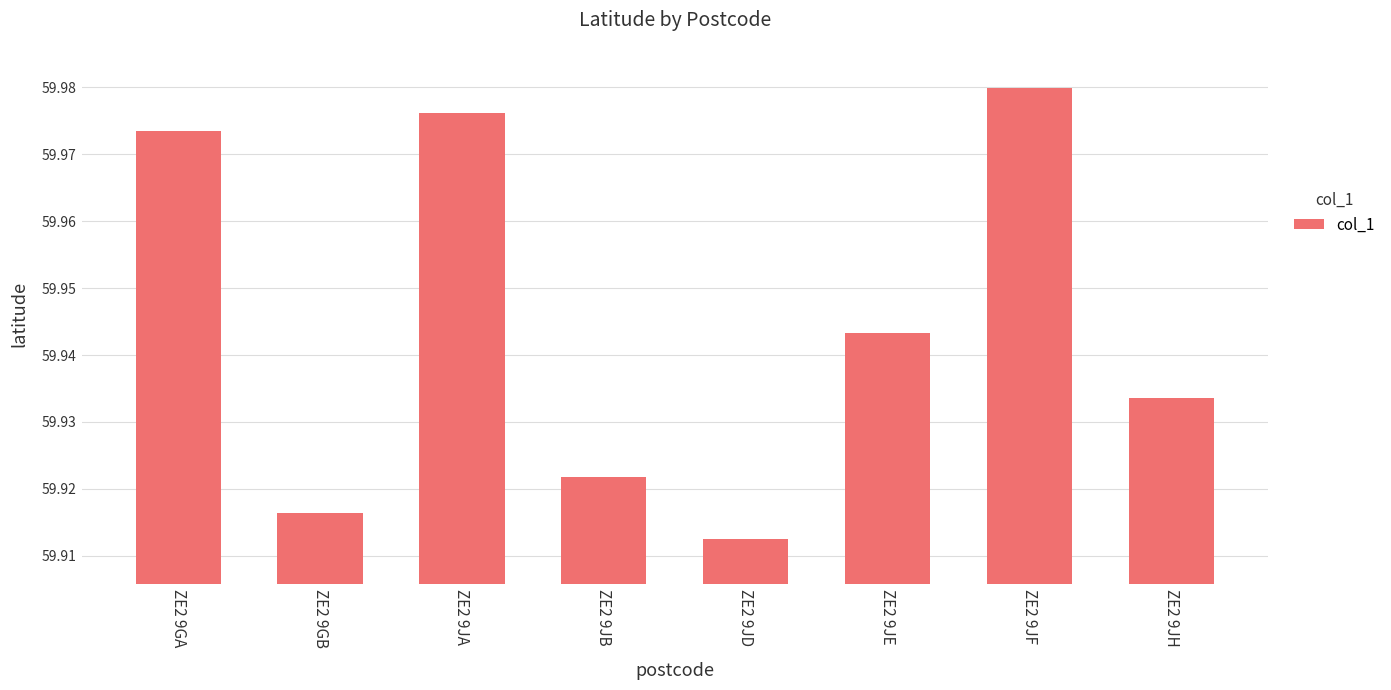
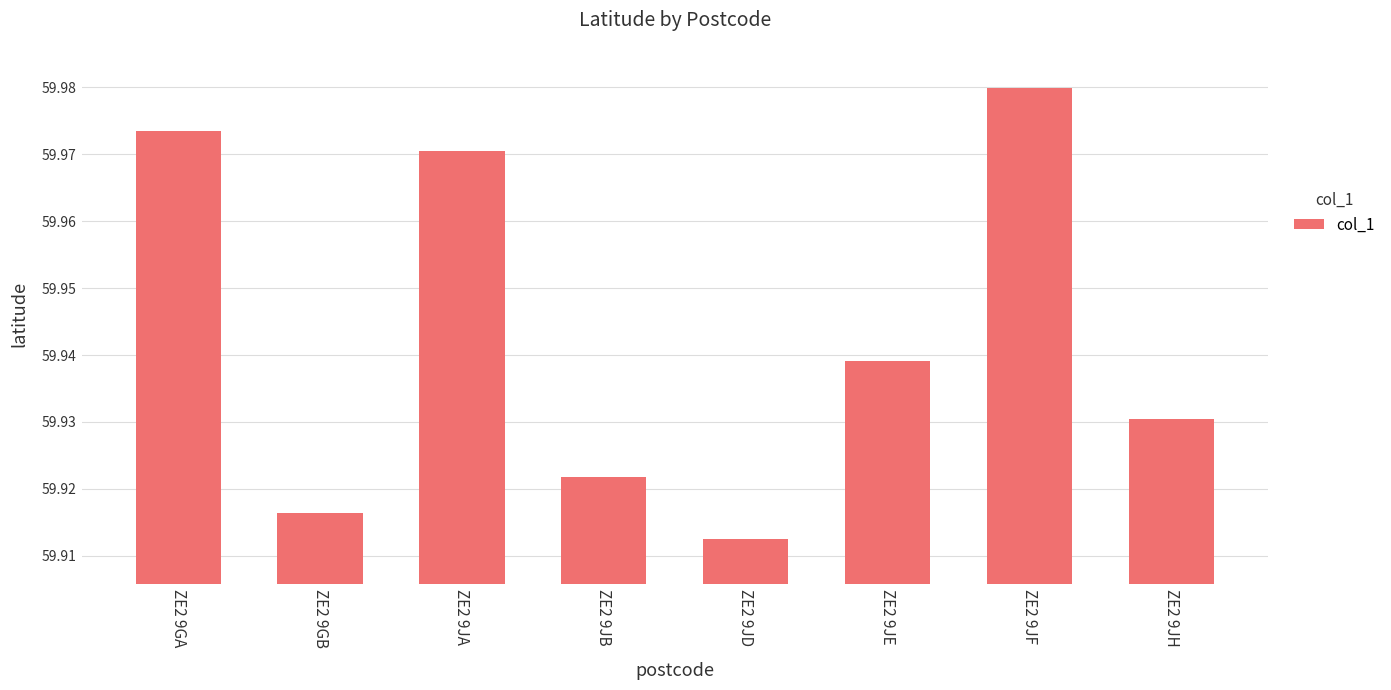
  {
    "ZE2 9GA": 59.973,
    "ZE2 9GB": 59.916,
-   "ZE2 9JA": 59.976,
+   "ZE2 9JA": 59.970,
    "ZE2 9JB": 59.922,
    "ZE2 9JD": 59.913,
-   "ZE2 9JE": 59.943,
+   "ZE2 9JE": 59.939,
    "ZE2 9JF": 59.980,
-   "ZE2 9JH": 59.934
+   "ZE2 9JH": 59.930
  }
